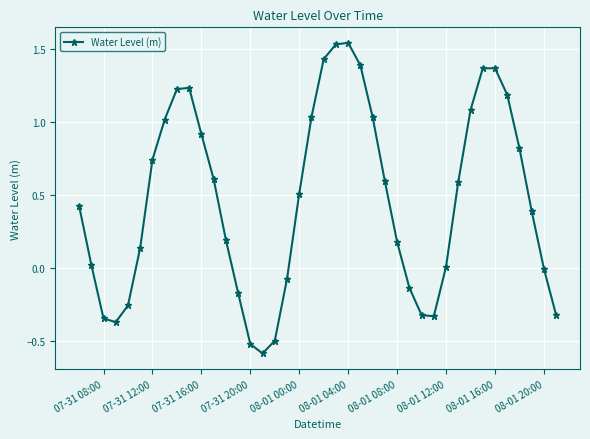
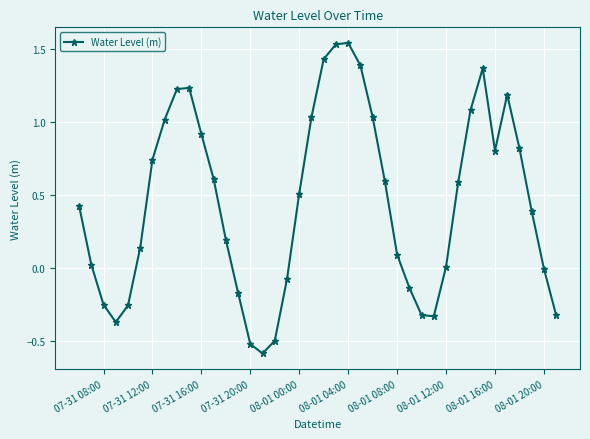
  {
-   "07-31 08:00": -0.34,
+   "07-31 08:00": -0.25,
    "07-31 12:00": 0.74,
    "07-31 16:00": 0.92,
    "07-31 20:00": -0.52,
    "08-01 00:00": 0.51,
    "08-01 04:00": 1.54,
-   "08-01 08:00": 0.18,
+   "08-01 08:00": 0.09,
    "08-01 12:00": 0.01,
-   "08-01 16:00": 1.37,
+   "08-01 16:00": 0.80,
    "08-01 20:00": 0.00
  }
